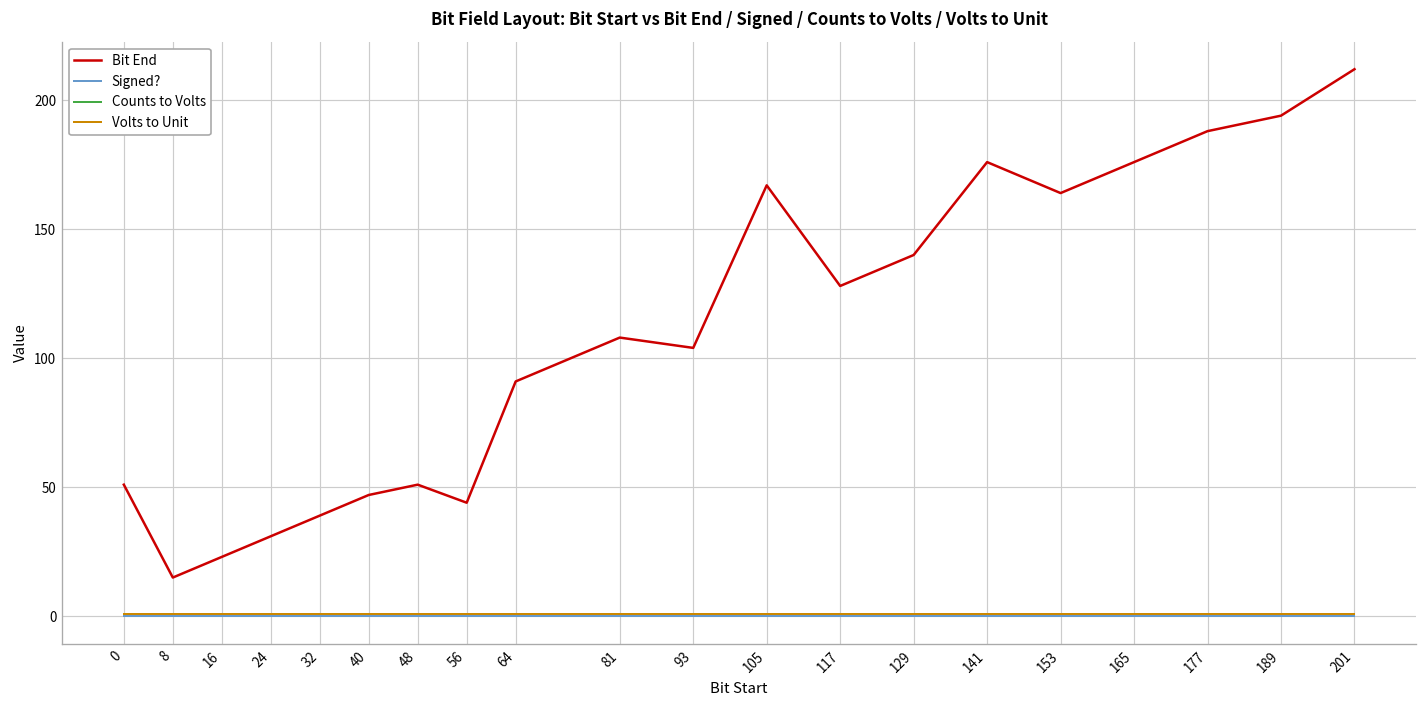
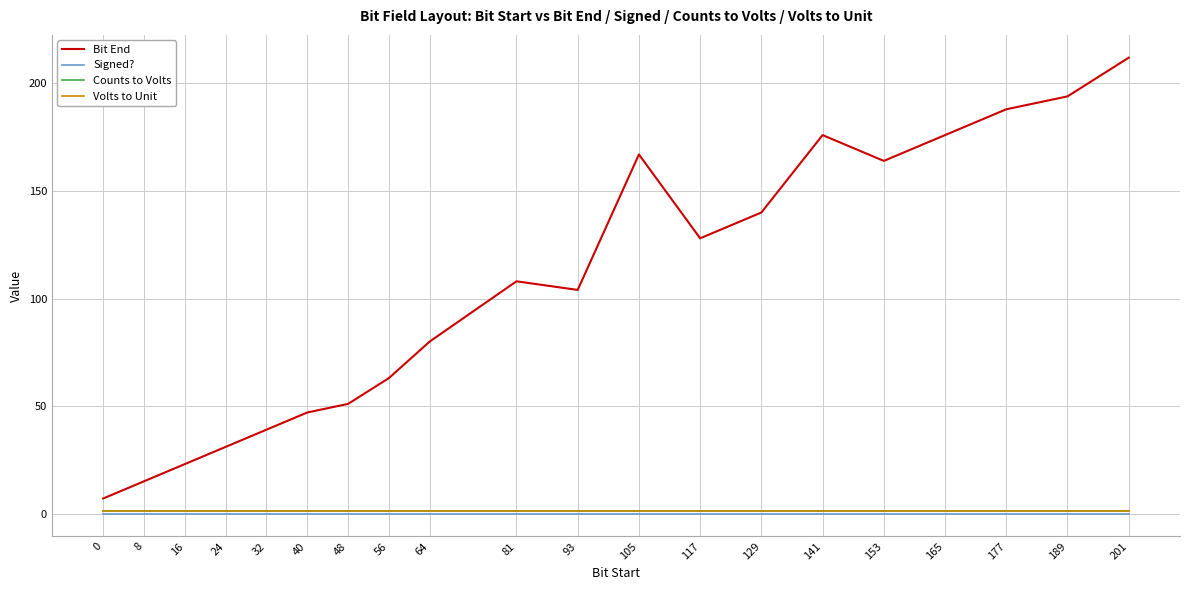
  {
    "Bit End": {
-     "0": 51,
+     "0": 7,
      "8": 15,
      "16": 23,
      "24": 31,
      "32": 39,
      "40": 47,
      "48": 51,
-     "56": 44,
-     "64": 91,
+     "56": 63,
+     "64": 80,
      "81": 108,
      "93": 104,
      "105": 167,
      "117": 128,
      "129": 140,
      "141": 176,
      "153": 164,
      "165": 176,
      "177": 188,
      "189": 194,
      "201": 212
    }
  }
